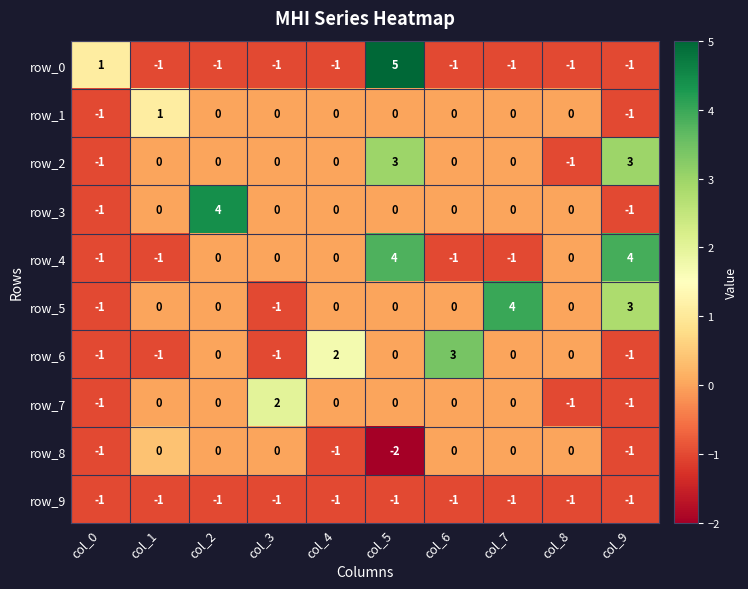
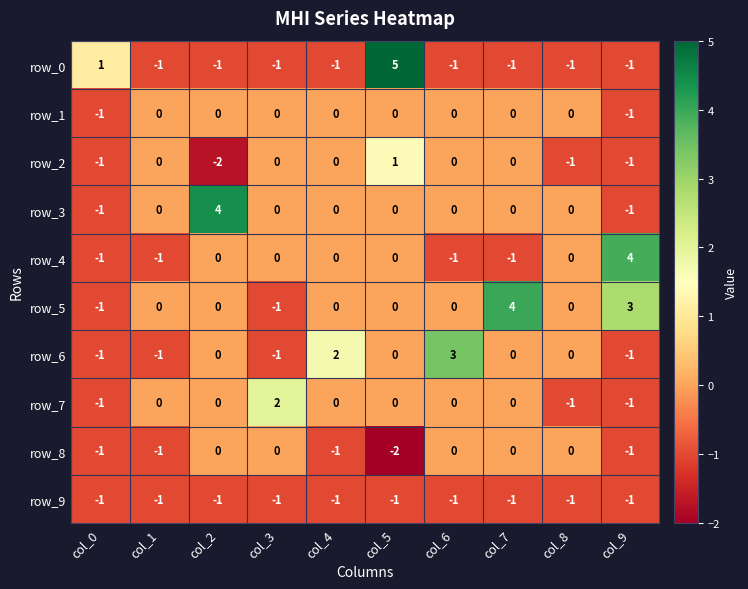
  {
    "row_0": {
      "col_0": 1,
      "col_1": -1,
      "col_2": -1,
      "col_3": -1,
      "col_4": -1,
      "col_5": 5,
      "col_6": -1,
      "col_7": -1,
      "col_8": -1,
      "col_9": -1
    },
    "row_1": {
      "col_0": -1,
-     "col_1": 1,
+     "col_1": 0,
      "col_2": 0,
      "col_3": 0,
      "col_4": 0,
      "col_5": 0,
      "col_6": 0,
      "col_7": 0,
      "col_8": 0,
      "col_9": -1
    },
    "row_2": {
      "col_0": -1,
      "col_1": 0,
-     "col_2": 0,
+     "col_2": -2,
      "col_3": 0,
      "col_4": 0,
-     "col_5": 3,
+     "col_5": 1,
      "col_6": 0,
      "col_7": 0,
      "col_8": -1,
-     "col_9": 3
+     "col_9": -1
    },
    "row_3": {
      "col_0": -1,
      "col_1": 0,
      "col_2": 4,
      "col_3": 0,
      "col_4": 0,
      "col_5": 0,
      "col_6": 0,
      "col_7": 0,
      "col_8": 0,
      "col_9": -1
    },
    "row_4": {
      "col_0": -1,
      "col_1": -1,
      "col_2": 0,
      "col_3": 0,
      "col_4": 0,
-     "col_5": 4,
+     "col_5": 0,
      "col_6": -1,
      "col_7": -1,
      "col_8": 0,
      "col_9": 4
    },
    "row_5": {
      "col_0": -1,
      "col_1": 0,
      "col_2": 0,
      "col_3": -1,
      "col_4": 0,
      "col_5": 0,
      "col_6": 0,
      "col_7": 4,
      "col_8": 0,
      "col_9": 3
    },
    "row_6": {
      "col_0": -1,
      "col_1": -1,
      "col_2": 0,
      "col_3": -1,
      "col_4": 2,
      "col_5": 0,
      "col_6": 3,
      "col_7": 0,
      "col_8": 0,
      "col_9": -1
    },
    "row_7": {
      "col_0": -1,
      "col_1": 0,
      "col_2": 0,
      "col_3": 2,
      "col_4": 0,
      "col_5": 0,
      "col_6": 0,
      "col_7": 0,
      "col_8": -1,
      "col_9": -1
    },
    "row_8": {
      "col_0": -1,
-     "col_1": 0,
+     "col_1": -1,
      "col_2": 0,
      "col_3": 0,
      "col_4": -1,
      "col_5": -2,
      "col_6": 0,
      "col_7": 0,
      "col_8": 0,
      "col_9": -1
    },
    "row_9": {
      "col_0": -1,
      "col_1": -1,
      "col_2": -1,
      "col_3": -1,
      "col_4": -1,
      "col_5": -1,
      "col_6": -1,
      "col_7": -1,
      "col_8": -1,
      "col_9": -1
    }
  }
